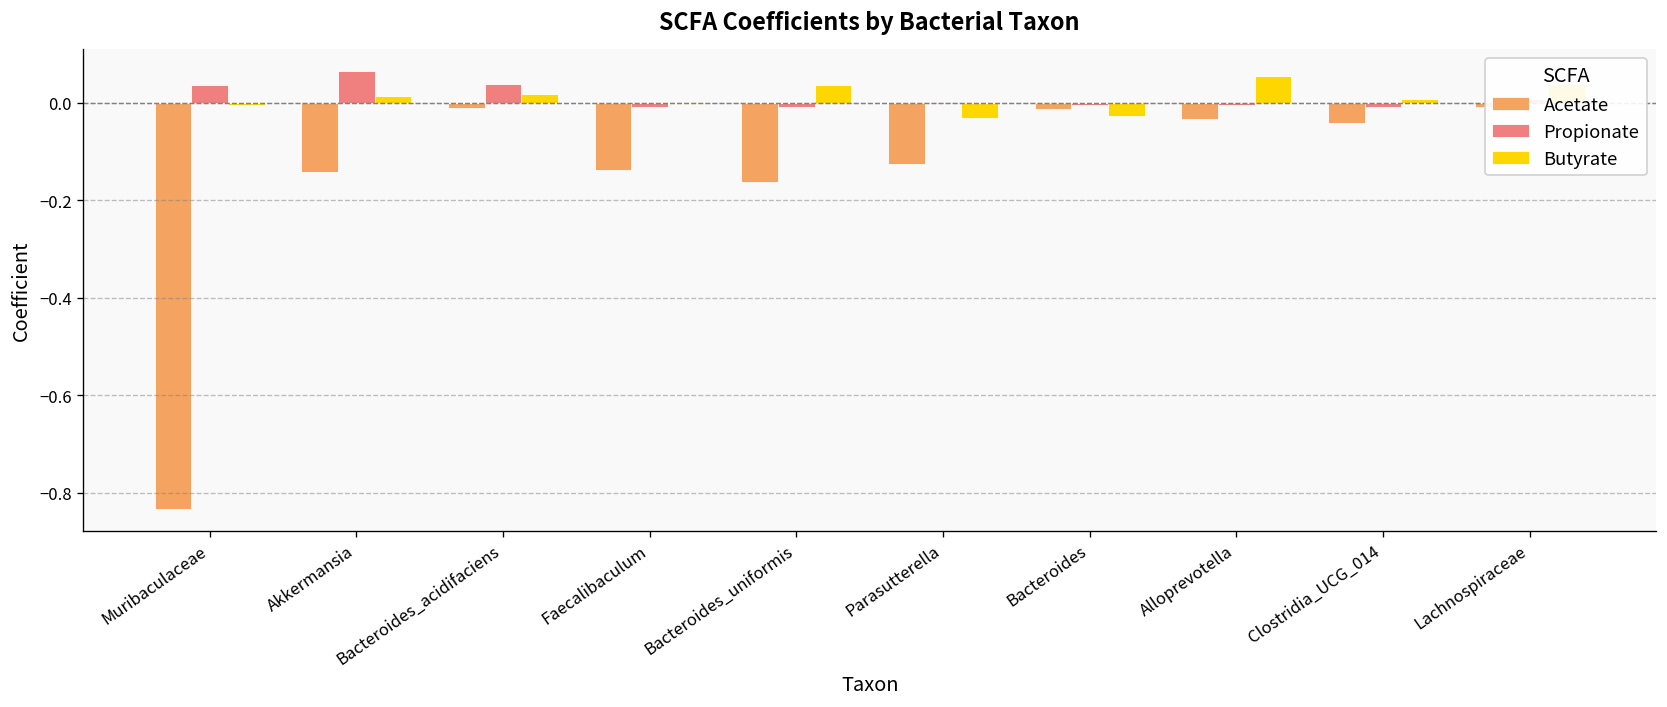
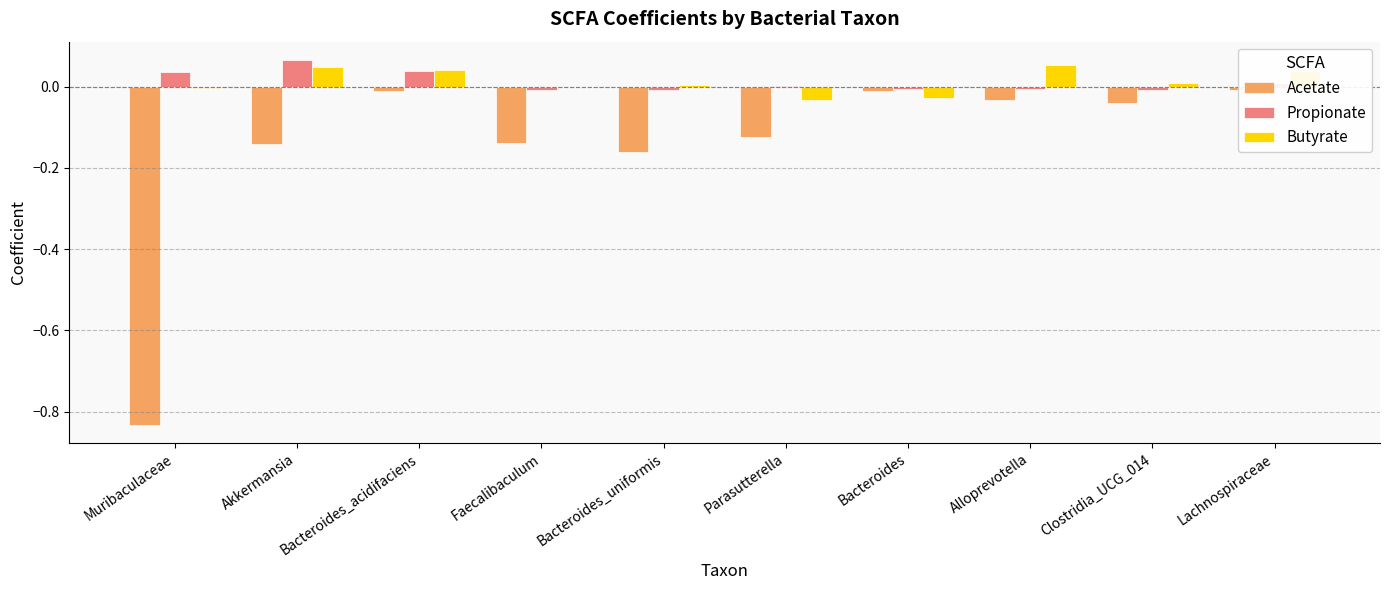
  {
    "Butyrate": {
-     "Akkermansia": 0.01,
-     "Bacteroides_acidifaciens": 0.02,
-     "Bacteroides_uniformis": 0.04,
+     "Akkermansia": 0.05,
+     "Bacteroides_acidifaciens": 0.04,
+     "Bacteroides_uniformis": 0.00,
      "Parasutterella": -0.03,
      "Bacteroides": -0.03,
      "Alloprevotella": 0.05,
      "Clostridia_UCG_014": 0.01
    }
  }
